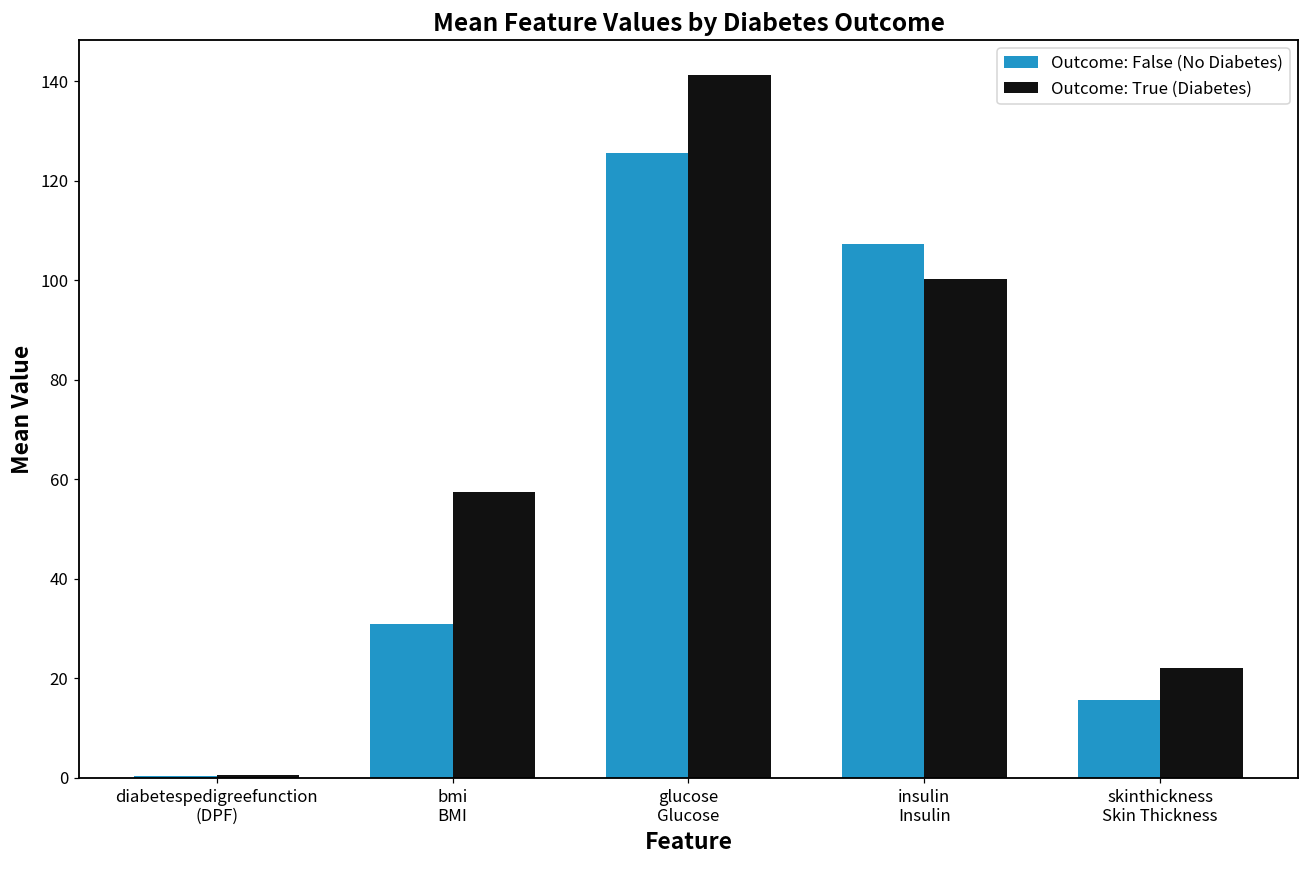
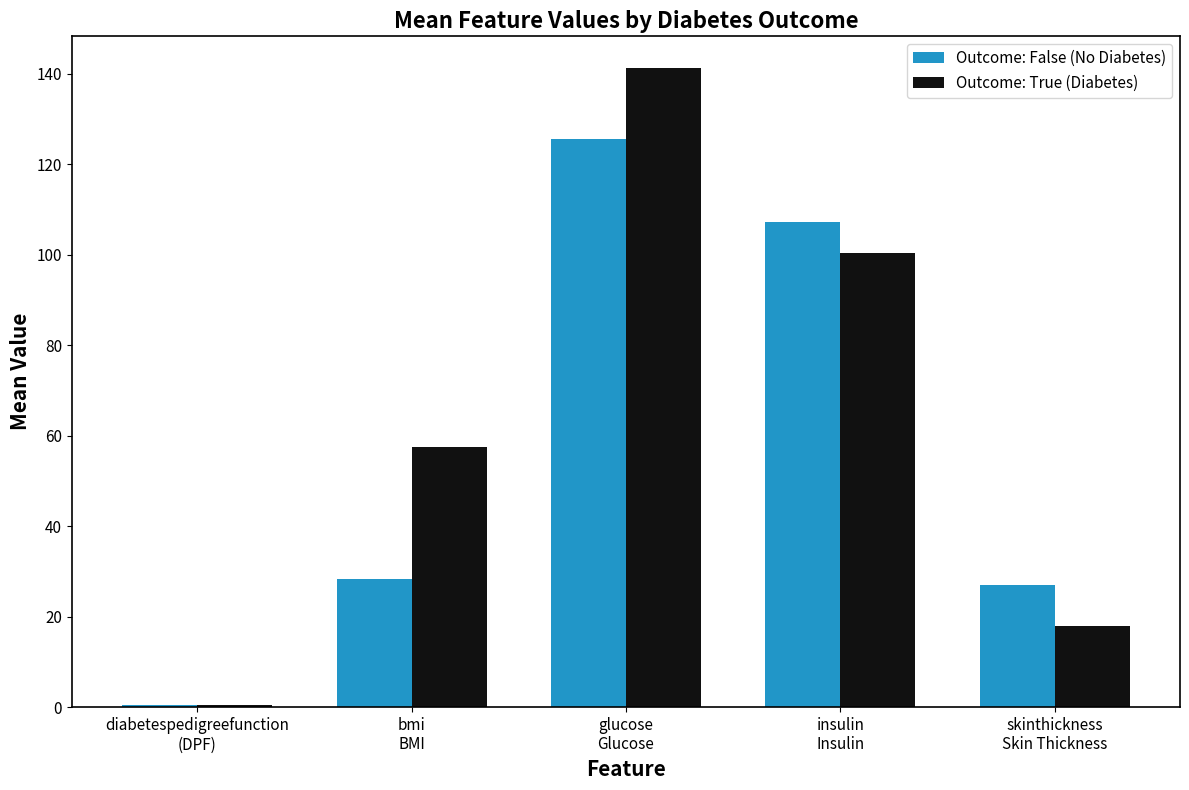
  {
    "Outcome: False (No Diabetes)": {
-     "bmi BMI": 31,
+     "bmi BMI": 28,
      "glucose Glucose": 126,
      "insulin Insulin": 107,
-     "skinthickness Skin Thickness": 16
+     "skinthickness Skin Thickness": 27
    },
    "Outcome: True (Diabetes)": {
      "bmi BMI": 57,
      "glucose Glucose": 141,
      "insulin Insulin": 100,
-     "skinthickness Skin Thickness": 22
+     "skinthickness Skin Thickness": 18
    }
  }
